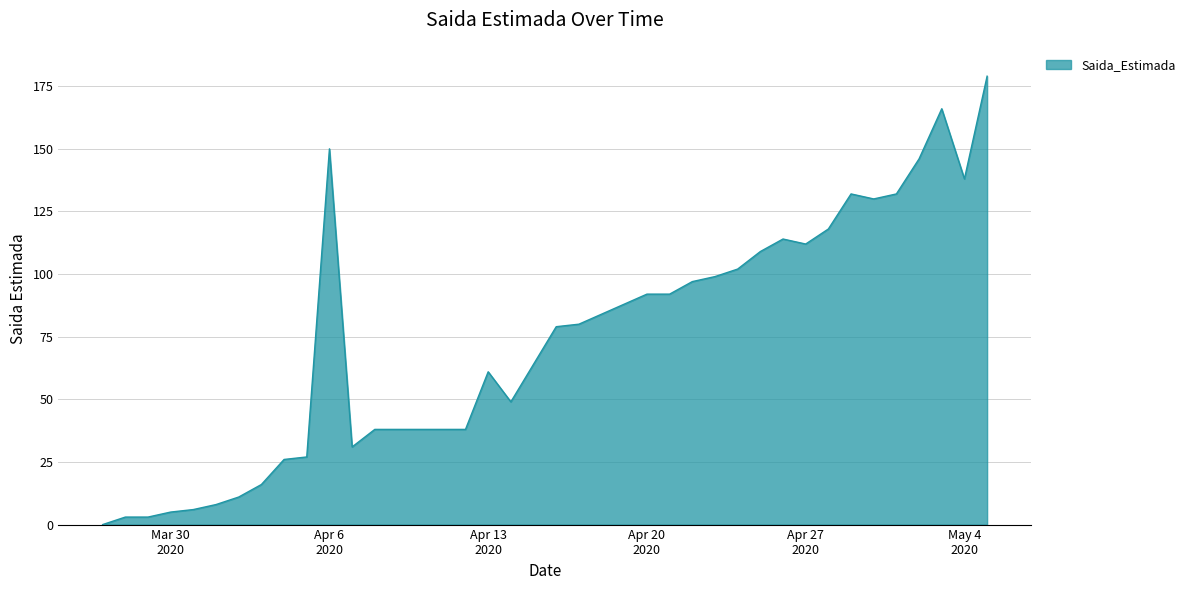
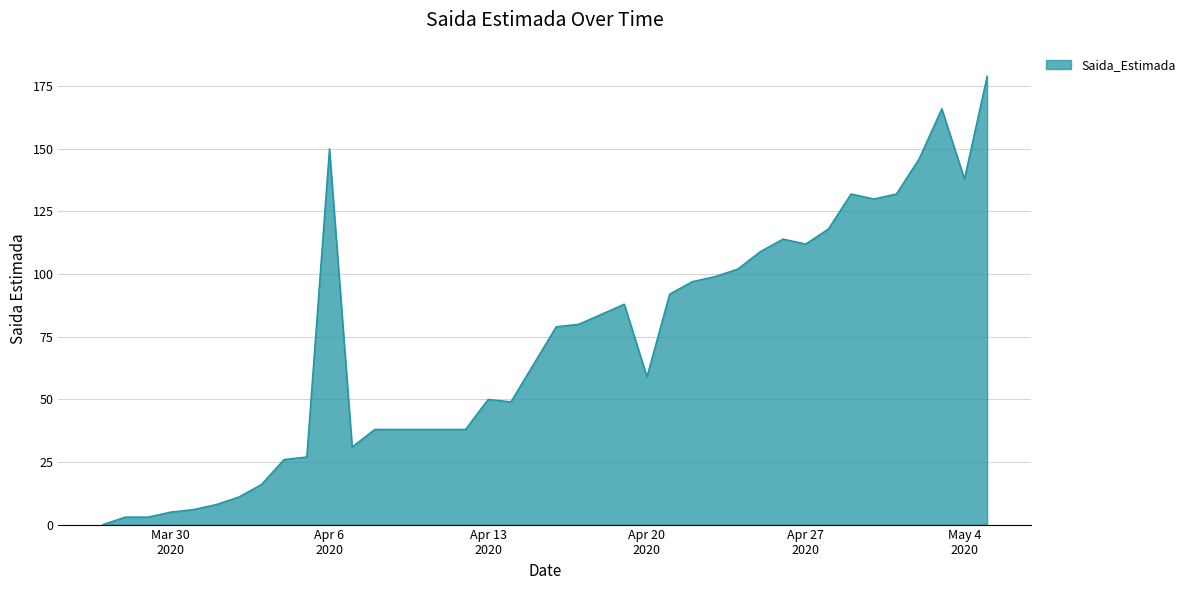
  {
    "Mar 30 2020": 5,
    "Apr 6 2020": 150,
-   "Apr 13 2020": 61,
-   "Apr 20 2020": 92,
+   "Apr 13 2020": 50,
+   "Apr 20 2020": 59,
    "Apr 27 2020": 112,
    "May 4 2020": 138
  }
